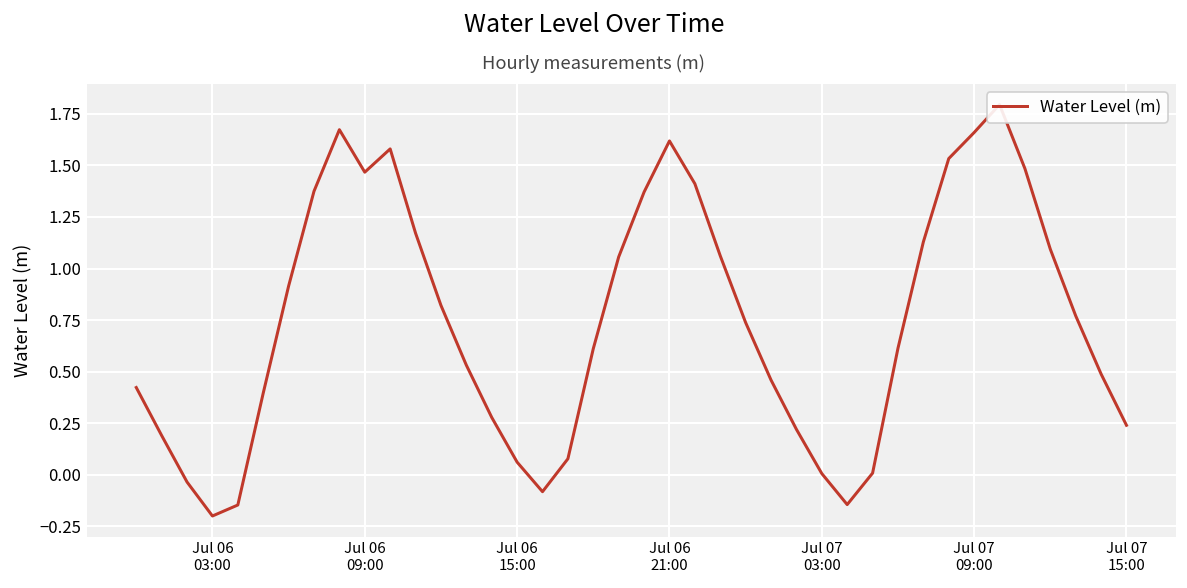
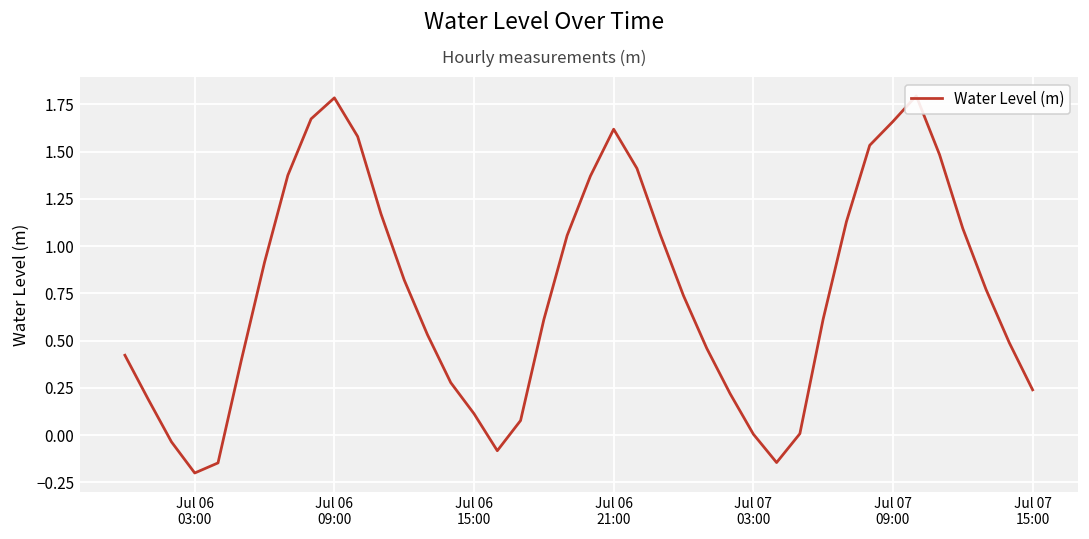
  {
    "Jul 06 03:00": -0.20,
-   "Jul 06 09:00": 1.47,
-   "Jul 06 15:00": 0.06,
+   "Jul 06 09:00": 1.78,
+   "Jul 06 15:00": 0.11,
    "Jul 06 21:00": 1.62,
    "Jul 07 03:00": 0.01,
    "Jul 07 09:00": 1.66,
    "Jul 07 15:00": 0.24
  }
